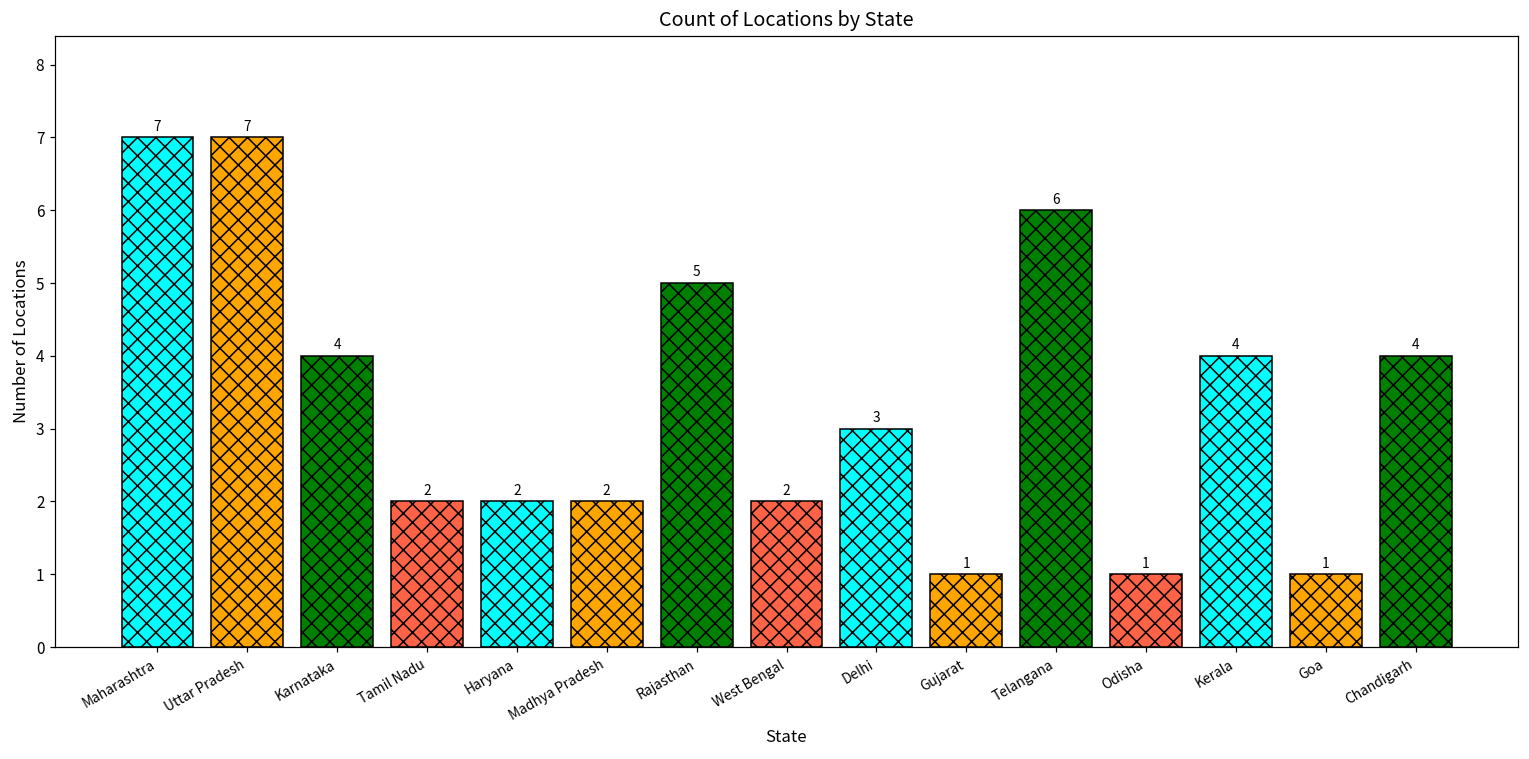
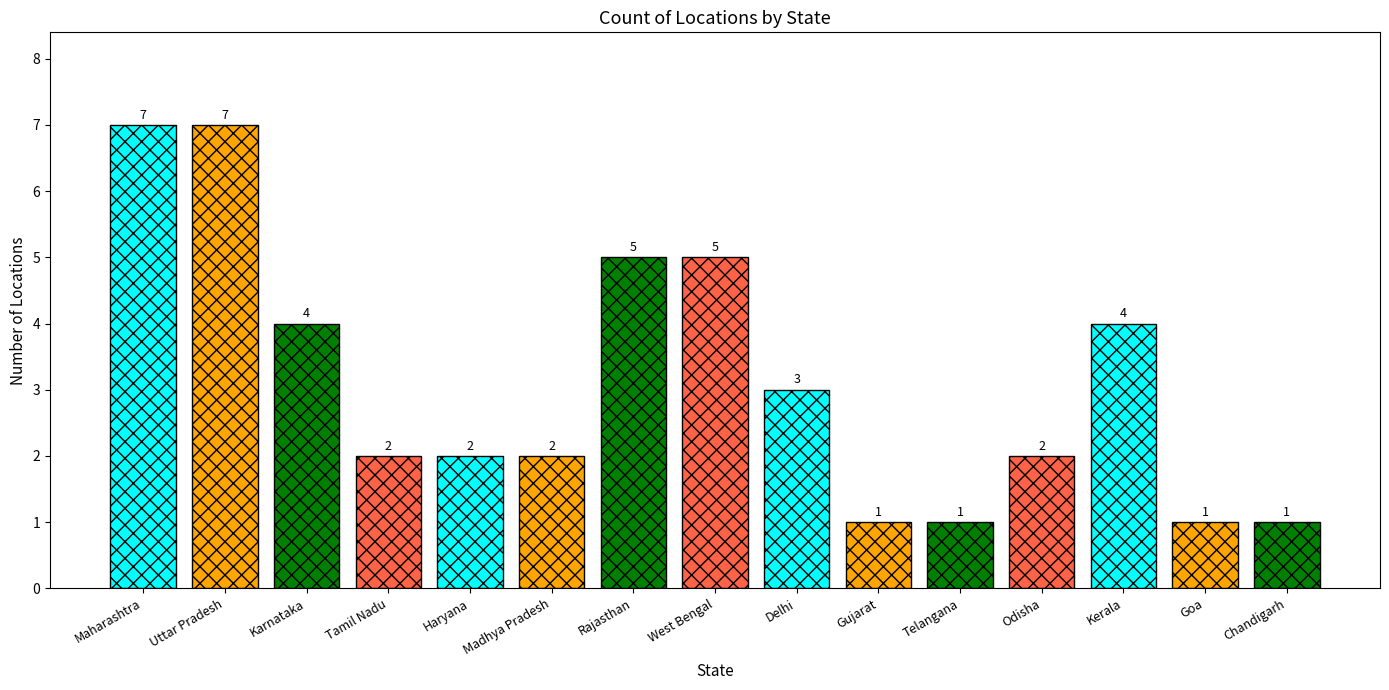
  {
    "Maharashtra": 7,
    "Uttar Pradesh": 7,
    "Karnataka": 4,
    "Tamil Nadu": 2,
    "Haryana": 2,
    "Madhya Pradesh": 2,
    "Rajasthan": 5,
-   "West Bengal": 2,
+   "West Bengal": 5,
    "Delhi": 3,
    "Gujarat": 1,
-   "Telangana": 6,
-   "Odisha": 1,
+   "Telangana": 1,
+   "Odisha": 2,
    "Kerala": 4,
    "Goa": 1,
-   "Chandigarh": 4
+   "Chandigarh": 1
  }
